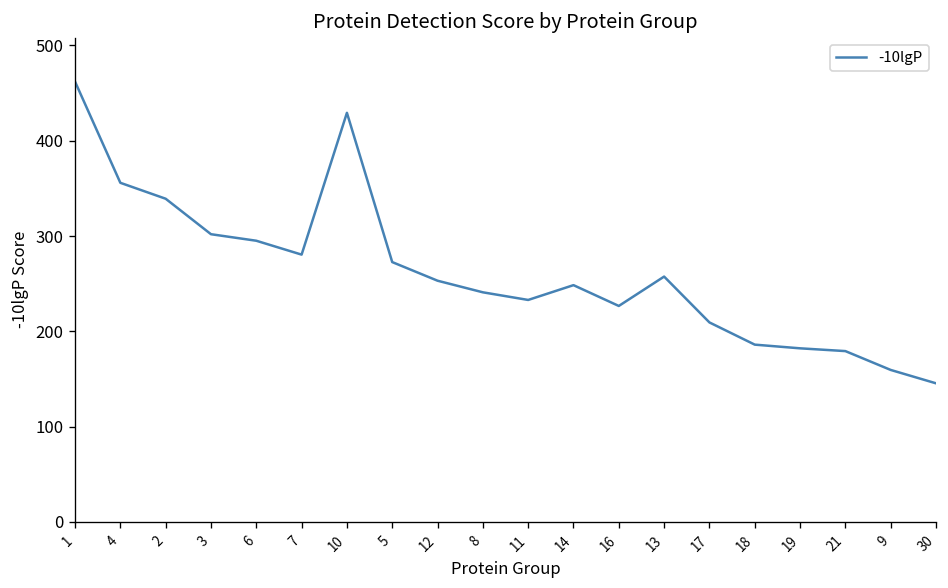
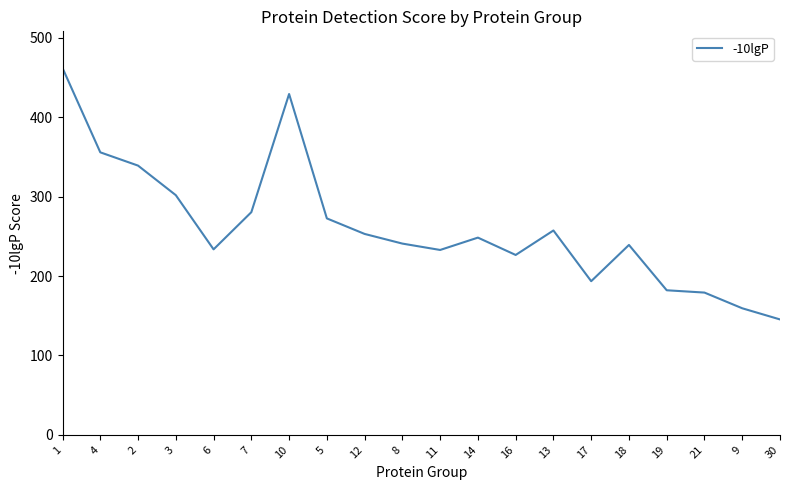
  {
    "1": 460,
    "4": 360,
    "2": 340,
    "3": 300,
-   "6": 300,
+   "6": 230,
    "7": 280,
    "10": 430,
    "5": 270,
    "12": 250,
    "8": 240,
    "11": 230,
    "14": 250,
    "16": 230,
    "13": 260,
-   "17": 210,
-   "18": 190,
+   "17": 190,
+   "18": 240,
    "19": 180,
    "21": 180,
    "9": 160,
    "30": 150
  }
